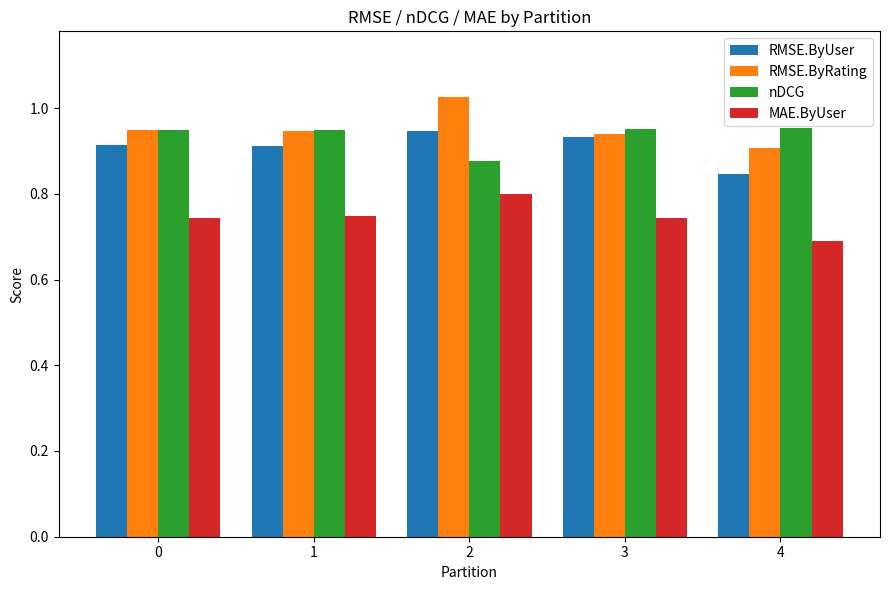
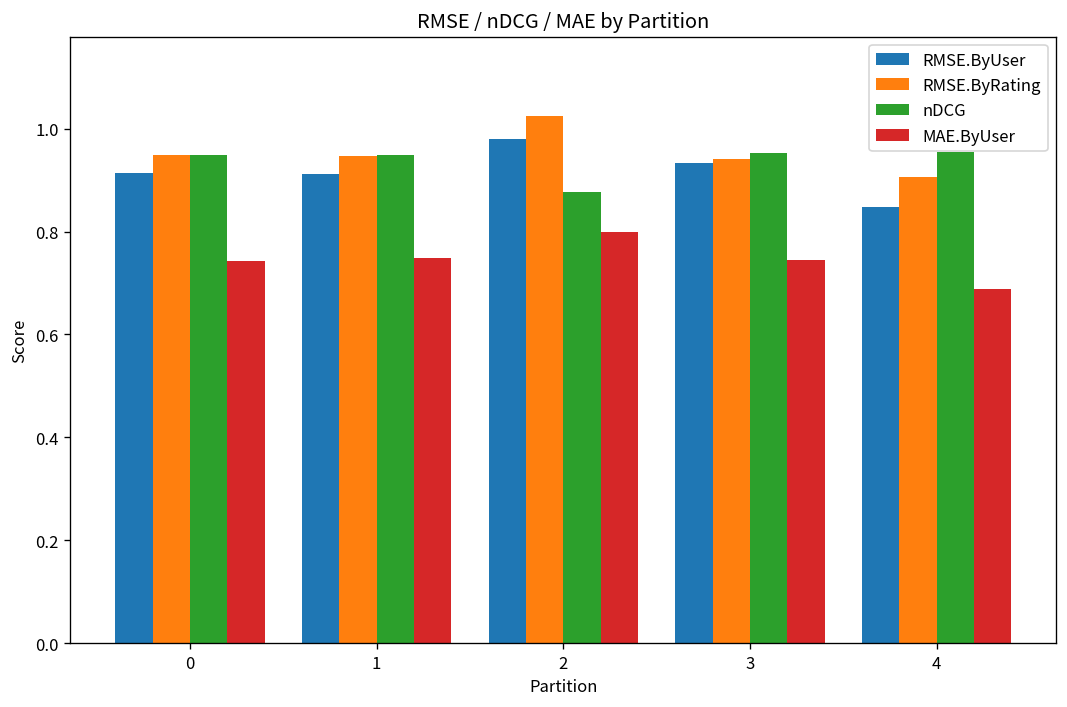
  {
    "RMSE.ByUser": {
      "0": 0.91,
      "1": 0.91,
-     "2": 0.95,
+     "2": 0.98,
      "3": 0.93,
      "4": 0.85
    },
    "RMSE.ByRating": {
      "0": 0.95,
      "1": 0.95,
      "2": 1.03,
      "3": 0.94,
      "4": 0.91
    },
    "nDCG": {
      "0": 0.95,
      "1": 0.95,
      "2": 0.88,
      "3": 0.95,
      "4": 0.95
    },
    "MAE.ByUser": {
      "0": 0.74,
      "1": 0.75,
      "2": 0.80,
      "3": 0.74,
      "4": 0.69
    }
  }
